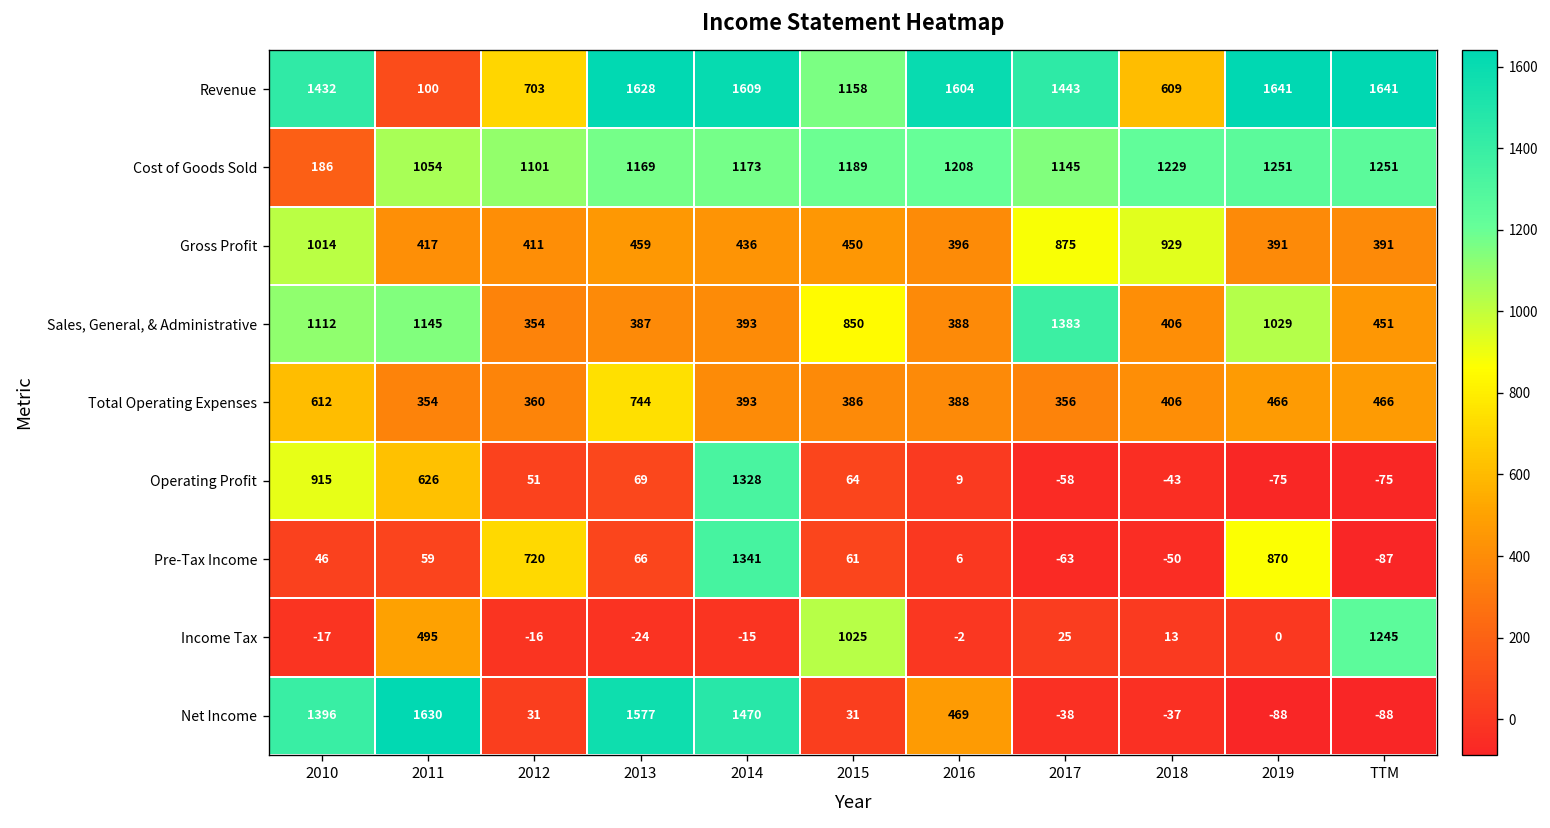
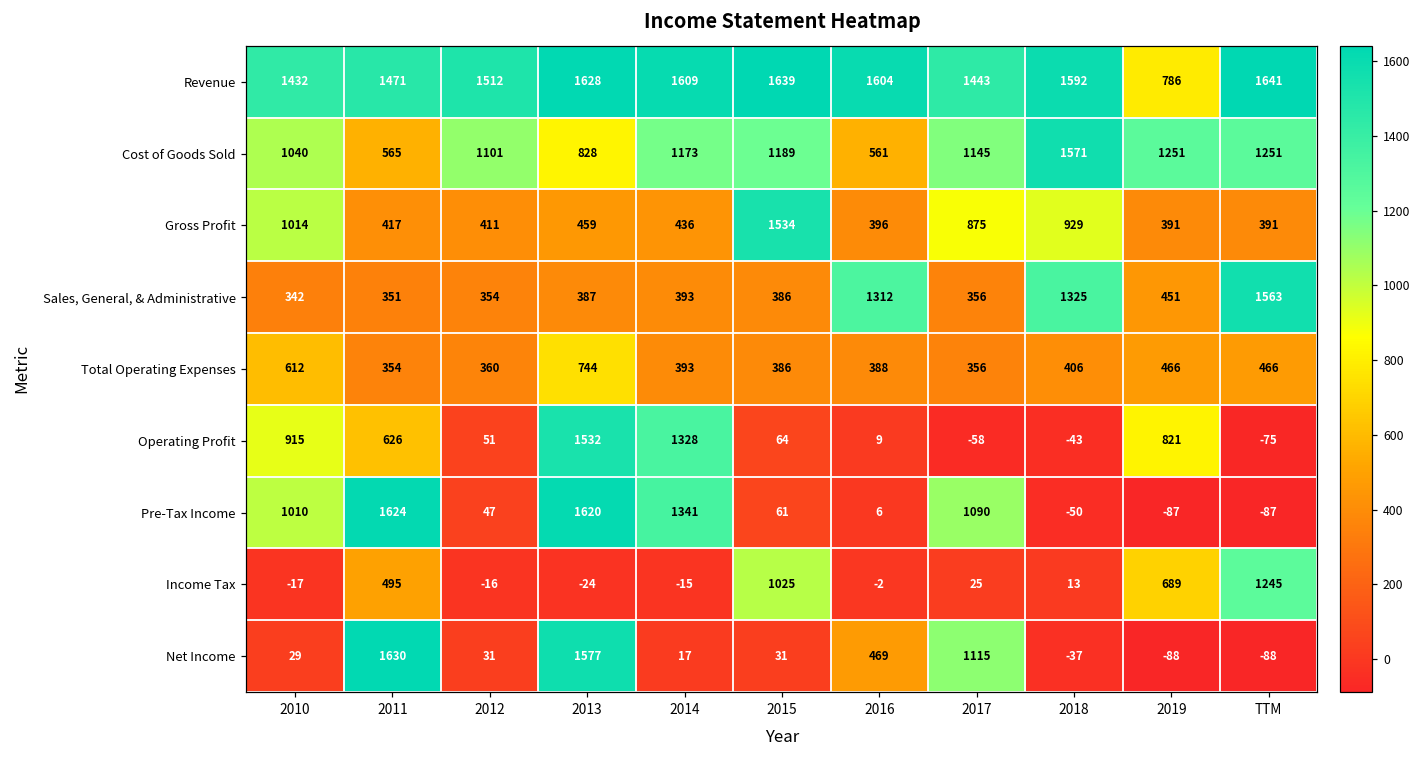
  {
    "Revenue": {
      "2010": 1432,
-     "2011": 100,
-     "2012": 703,
+     "2011": 1471,
+     "2012": 1512,
      "2013": 1628,
      "2014": 1609,
-     "2015": 1158,
+     "2015": 1639,
      "2016": 1604,
      "2017": 1443,
-     "2018": 609,
-     "2019": 1641,
+     "2018": 1592,
+     "2019": 786,
      "TTM": 1641
    },
    "Cost of Goods Sold": {
-     "2010": 186,
-     "2011": 1054,
+     "2010": 1040,
+     "2011": 565,
      "2012": 1101,
-     "2013": 1169,
+     "2013": 828,
      "2014": 1173,
      "2015": 1189,
-     "2016": 1208,
+     "2016": 561,
      "2017": 1145,
-     "2018": 1229,
+     "2018": 1571,
      "2019": 1251,
      "TTM": 1251
    },
    "Gross Profit": {
      "2010": 1014,
      "2011": 417,
      "2012": 411,
      "2013": 459,
      "2014": 436,
-     "2015": 450,
+     "2015": 1534,
      "2016": 396,
      "2017": 875,
      "2018": 929,
      "2019": 391,
      "TTM": 391
    },
    "Sales, General, & Administrative": {
-     "2010": 1112,
-     "2011": 1145,
+     "2010": 342,
+     "2011": 351,
      "2012": 354,
      "2013": 387,
      "2014": 393,
-     "2015": 850,
-     "2016": 388,
-     "2017": 1383,
-     "2018": 406,
-     "2019": 1029,
-     "TTM": 451
+     "2015": 386,
+     "2016": 1312,
+     "2017": 356,
+     "2018": 1325,
+     "2019": 451,
+     "TTM": 1563
    },
    "Total Operating Expenses": {
      "2010": 612,
      "2011": 354,
      "2012": 360,
      "2013": 744,
      "2014": 393,
      "2015": 386,
      "2016": 388,
      "2017": 356,
      "2018": 406,
      "2019": 466,
      "TTM": 466
    },
    "Operating Profit": {
      "2010": 915,
      "2011": 626,
      "2012": 51,
-     "2013": 69,
+     "2013": 1532,
      "2014": 1328,
      "2015": 64,
      "2016": 9,
      "2017": -58,
      "2018": -43,
-     "2019": -75,
+     "2019": 821,
      "TTM": -75
    },
    "Pre-Tax Income": {
-     "2010": 46,
-     "2011": 59,
-     "2012": 720,
-     "2013": 66,
+     "2010": 1010,
+     "2011": 1624,
+     "2012": 47,
+     "2013": 1620,
      "2014": 1341,
      "2015": 61,
      "2016": 6,
-     "2017": -63,
+     "2017": 1090,
      "2018": -50,
-     "2019": 870,
+     "2019": -87,
      "TTM": -87
    },
    "Income Tax": {
      "2010": -17,
      "2011": 495,
      "2012": -16,
      "2013": -24,
      "2014": -15,
      "2015": 1025,
      "2016": -2,
      "2017": 25,
      "2018": 13,
-     "2019": 0,
+     "2019": 689,
      "TTM": 1245
    },
    "Net Income": {
-     "2010": 1396,
+     "2010": 29,
      "2011": 1630,
      "2012": 31,
      "2013": 1577,
-     "2014": 1470,
+     "2014": 17,
      "2015": 31,
      "2016": 469,
-     "2017": -38,
+     "2017": 1115,
      "2018": -37,
      "2019": -88,
      "TTM": -88
    }
  }
